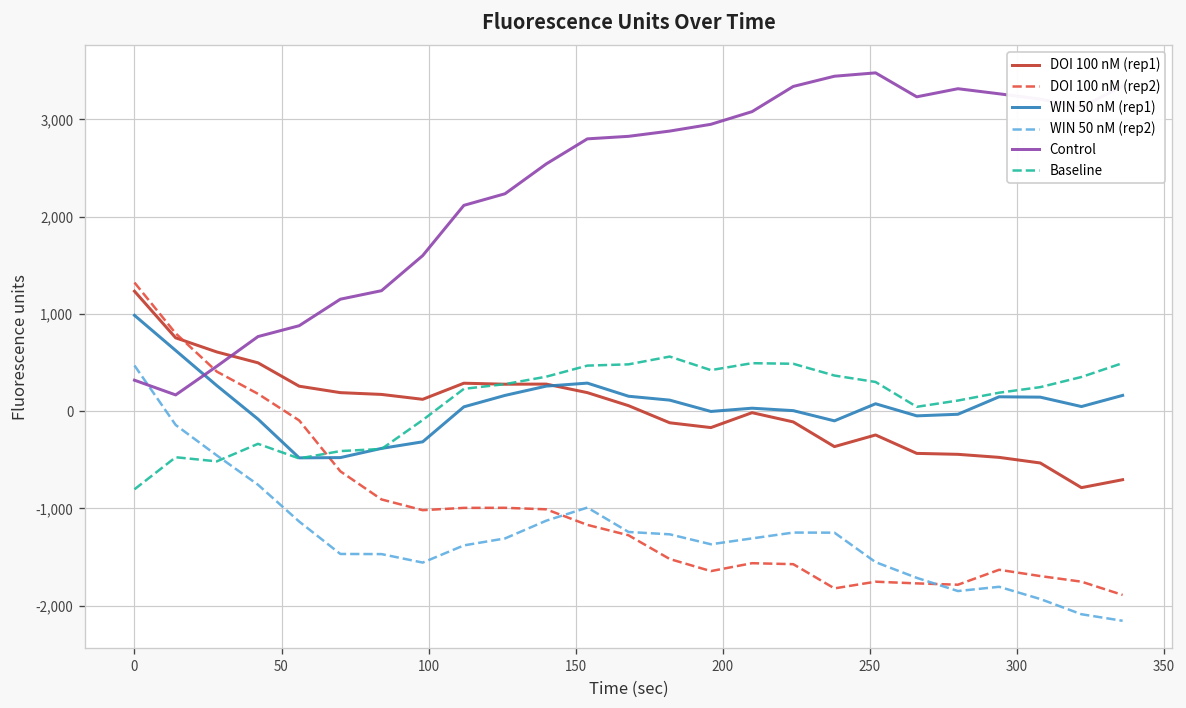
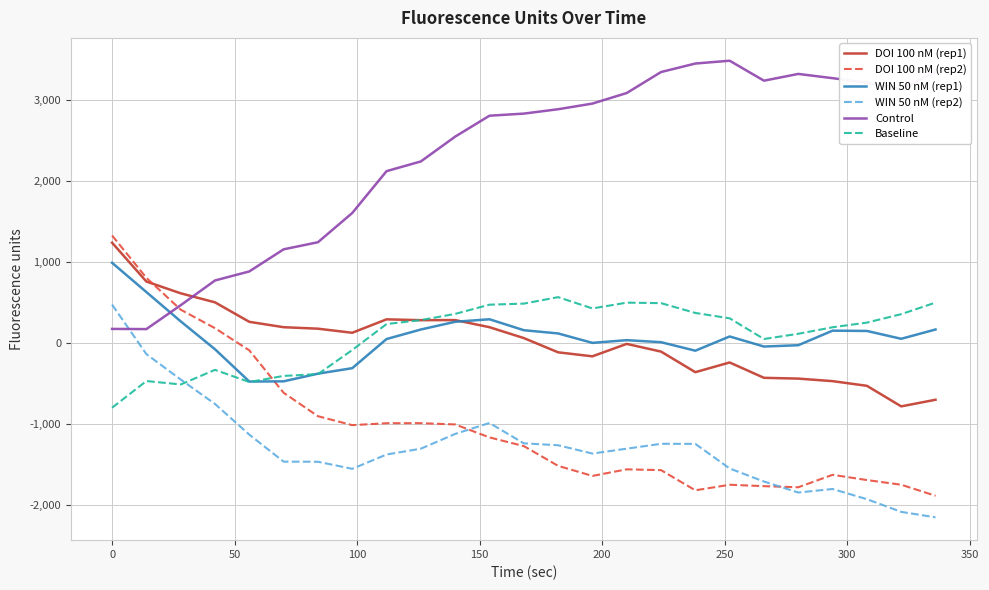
  {
    "WIN 50 nM (rep1)": {
      "0": "1,000"
    },
    "WIN 50 nM (rep2)": {
      "0": "500"
    },
    "Control": {
-     "0": "300"
+     "0": "200"
    },
    "Baseline": {
      "0": "-800"
    }
  }
